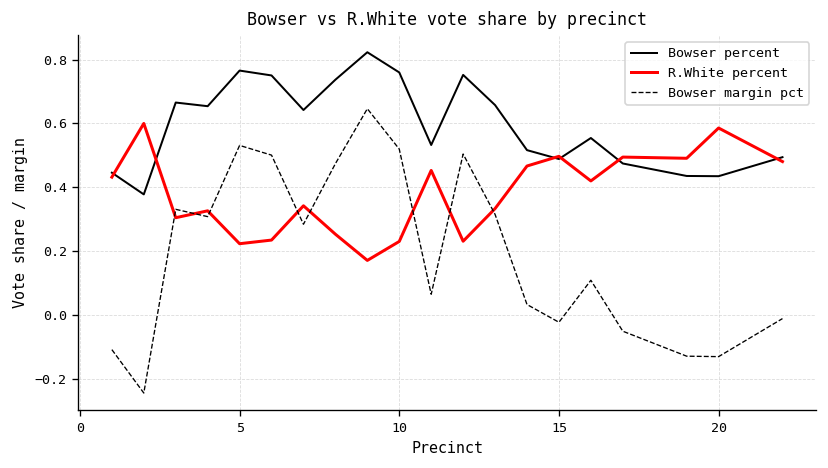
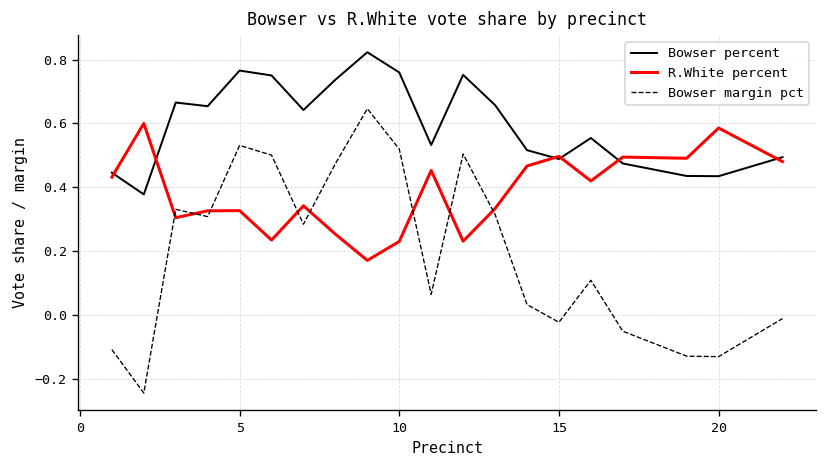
  {
    "R.White percent": {
-     "5": 0.22,
+     "5": 0.33,
      "10": 0.23,
      "20": 0.59
    }
  }
